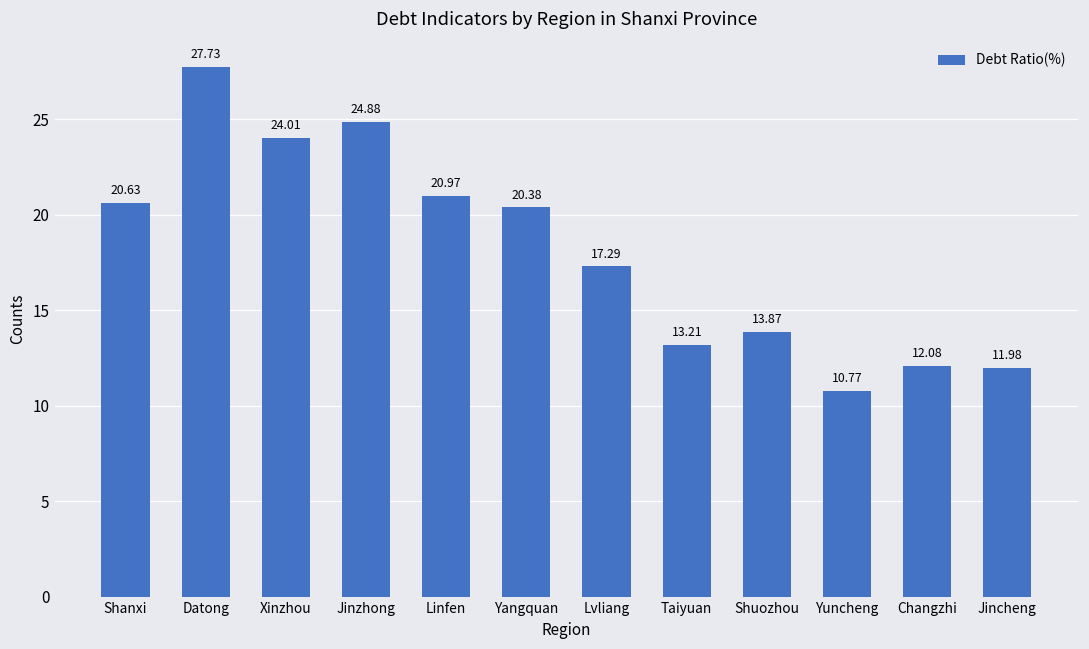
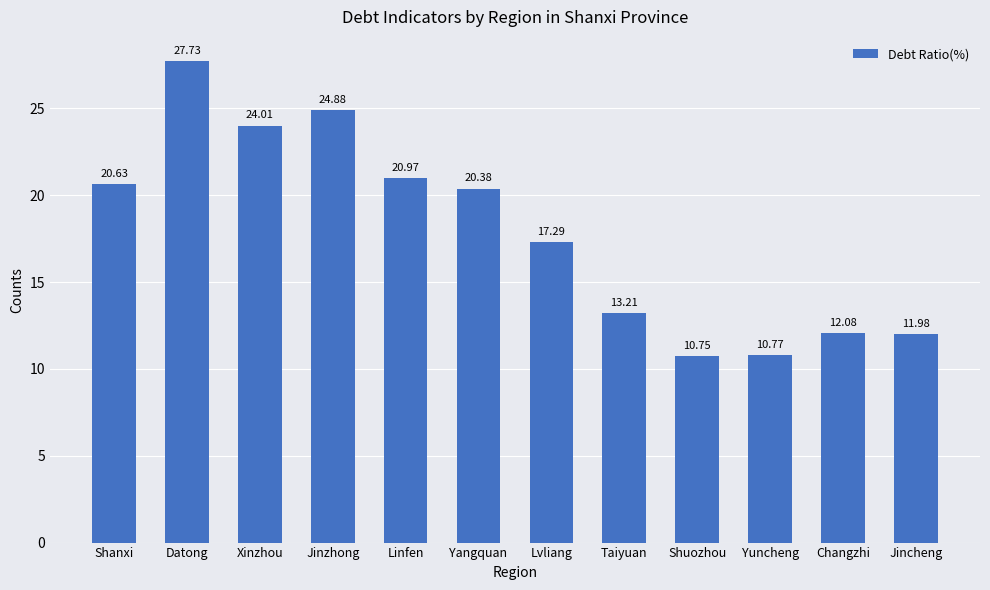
  {
    "Shanxi": 20.63,
    "Datong": 27.73,
    "Xinzhou": 24.01,
    "Jinzhong": 24.88,
    "Linfen": 20.97,
    "Yangquan": 20.38,
    "Lvliang": 17.29,
    "Taiyuan": 13.21,
-   "Shuozhou": 13.87,
+   "Shuozhou": 10.75,
    "Yuncheng": 10.77,
    "Changzhi": 12.08,
    "Jincheng": 11.98
  }
